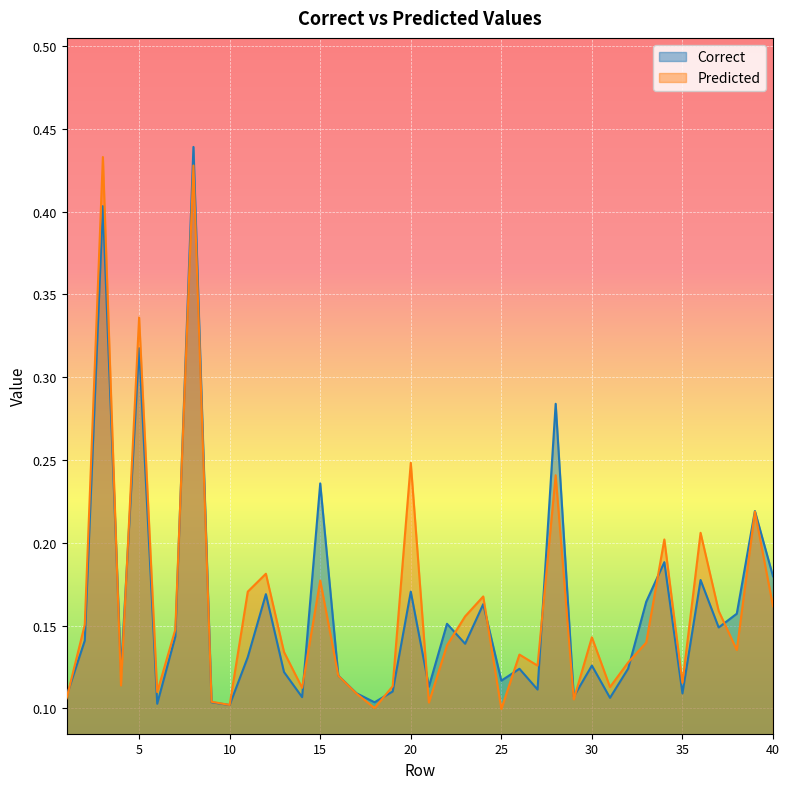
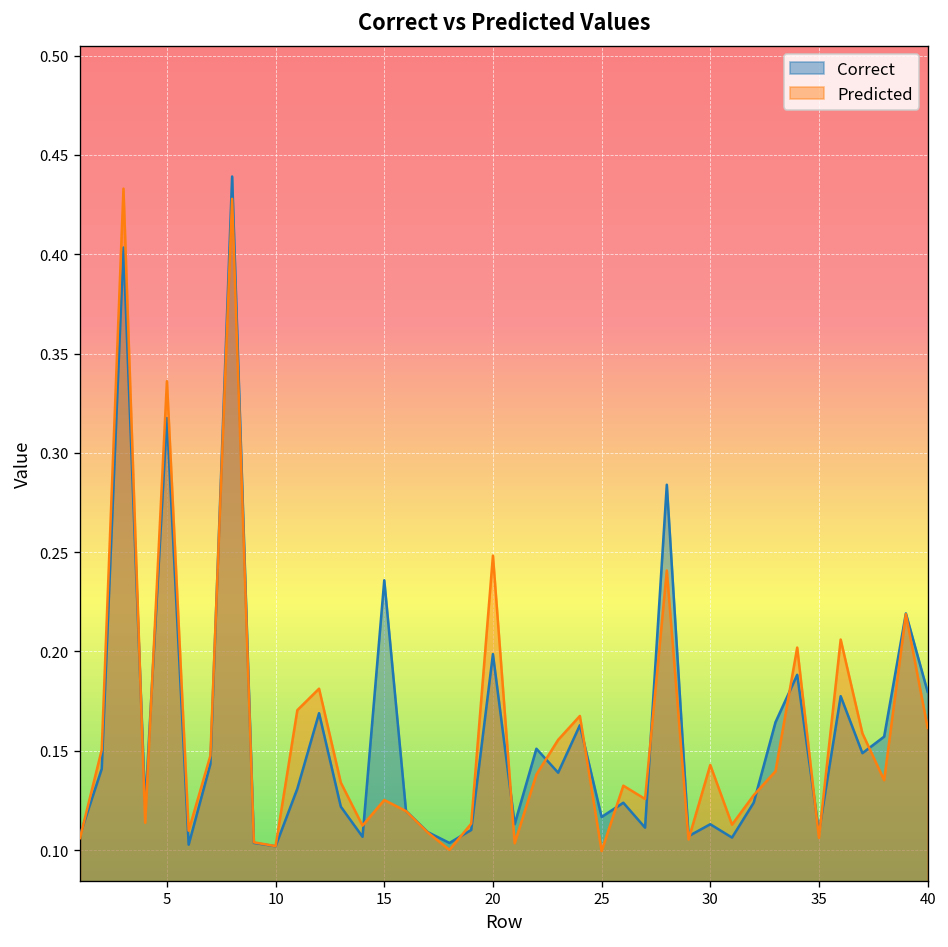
  {
    "Correct": {
      "5": 0.318,
      "15": 0.236,
-     "20": 0.170,
+     "20": 0.199,
      "25": 0.117,
-     "30": 0.126,
+     "30": 0.113,
      "35": 0.109,
      "40": 0.180
    },
    "Predicted": {
      "5": 0.336,
-     "15": 0.177,
+     "15": 0.125,
      "20": 0.248,
      "25": 0.100,
      "30": 0.143,
-     "35": 0.115,
+     "35": 0.106,
      "40": 0.162
    }
  }
